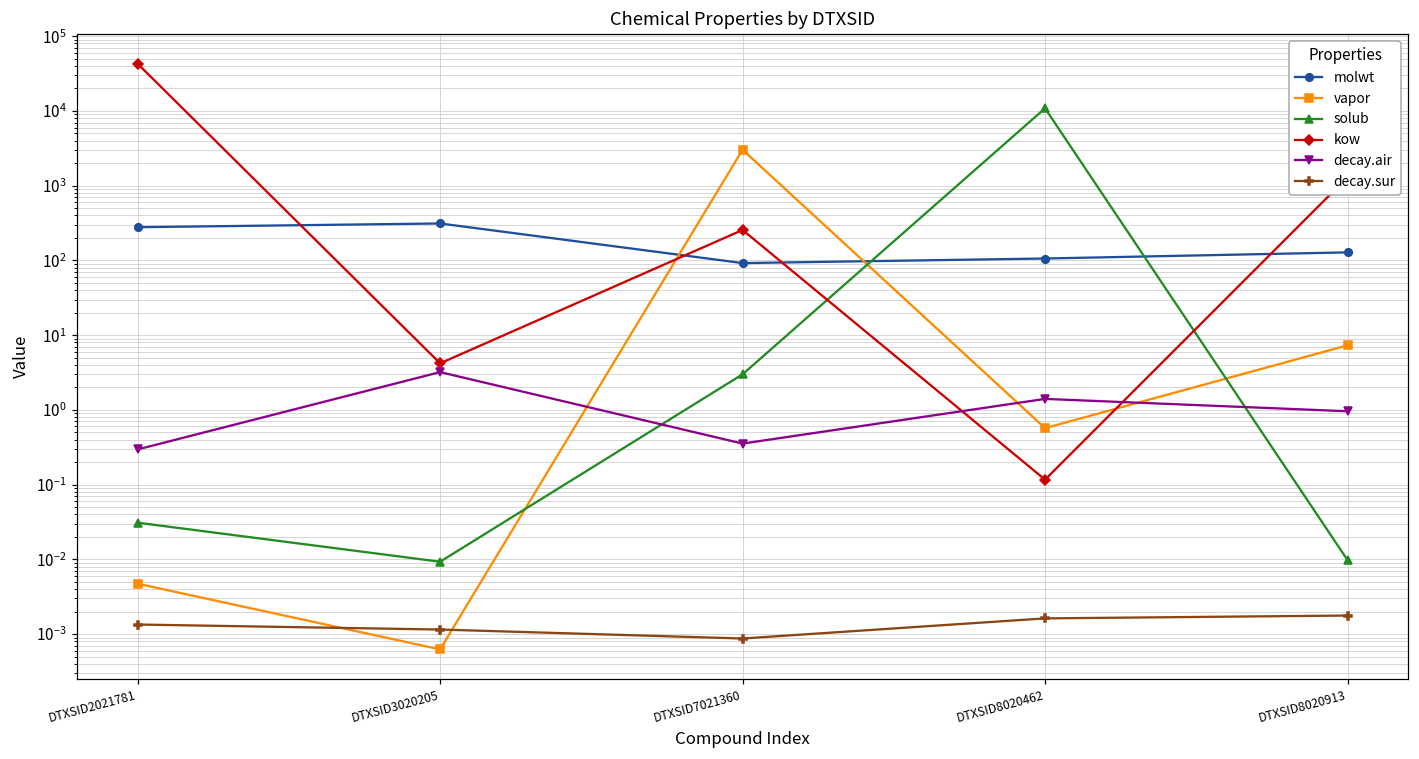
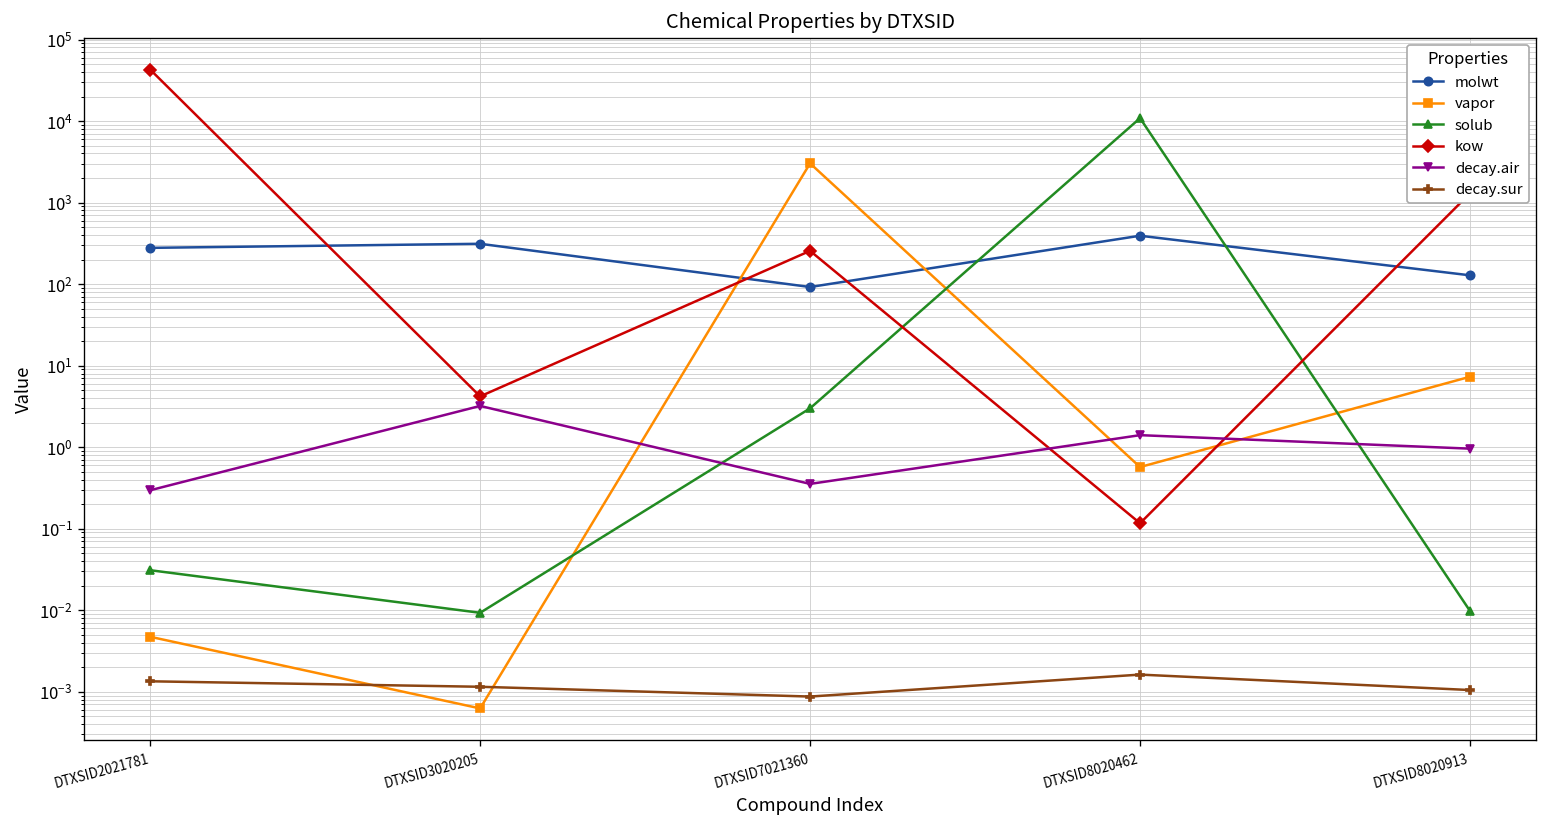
  {
    "molwt": {
      "DTXSID2021781": 280,
      "DTXSID3020205": 300,
      "DTXSID7021360": 90,
-     "DTXSID8020462": 110,
+     "DTXSID8020462": 400,
      "DTXSID8020913": 130
    },
    "vapor": {
      "DTXSID2021781": 0.005,
      "DTXSID3020205": 0.0006,
      "DTXSID7021360": 3000,
      "DTXSID8020462": 0.6,
      "DTXSID8020913": 7
    },
    "solub": {
      "DTXSID2021781": 0.03,
      "DTXSID3020205": 0.009,
      "DTXSID7021360": 3,
      "DTXSID8020462": 11000,
      "DTXSID8020913": 0.010
    },
    "kow": {
      "DTXSID2021781": 40000,
      "DTXSID3020205": 4,
      "DTXSID7021360": 260,
      "DTXSID8020462": 0.12
    },
    "decay.air": {
      "DTXSID2021781": 0.3,
      "DTXSID3020205": 3,
      "DTXSID7021360": 0.4,
      "DTXSID8020462": 1.4,
      "DTXSID8020913": 1.0
    },
    "decay.sur": {
      "DTXSID2021781": 0.0013,
      "DTXSID3020205": 0.0012,
      "DTXSID7021360": 0.0009,
      "DTXSID8020462": 0.0016,
-     "DTXSID8020913": 0.0018
+     "DTXSID8020913": 0.0011
    }
  }
